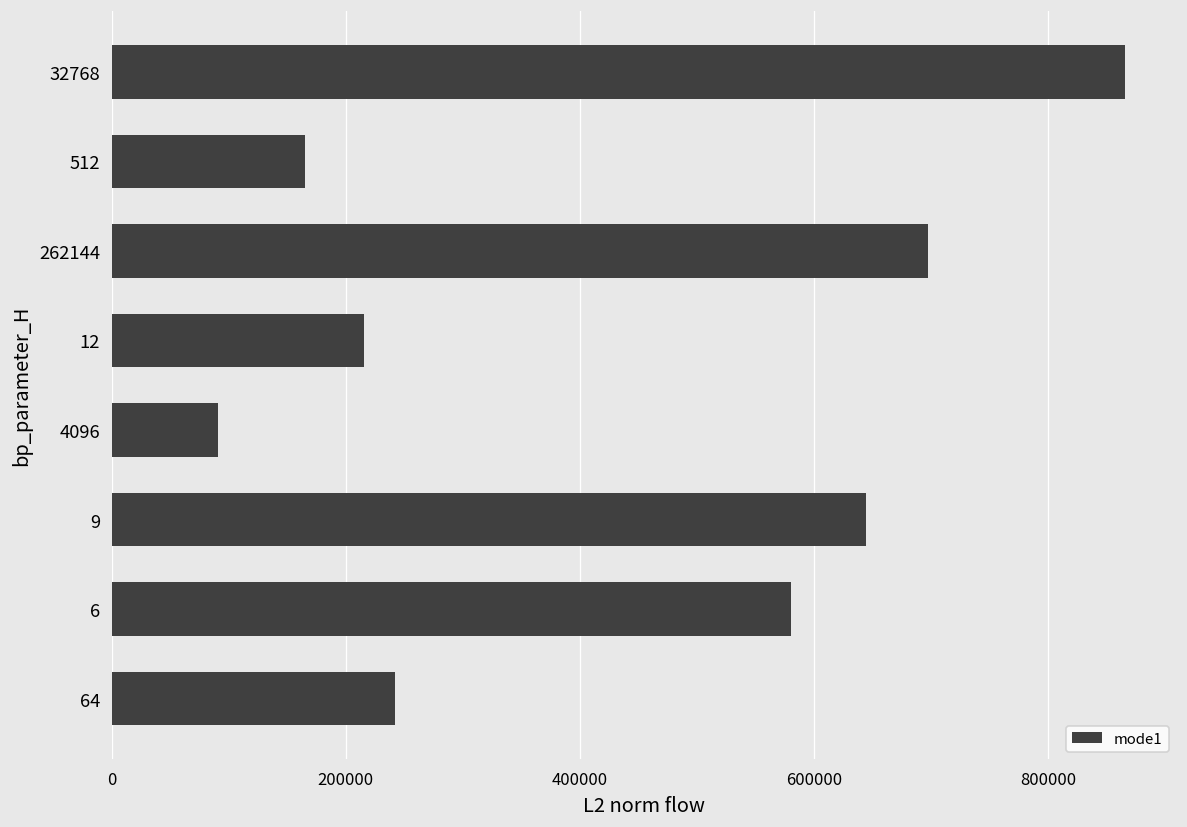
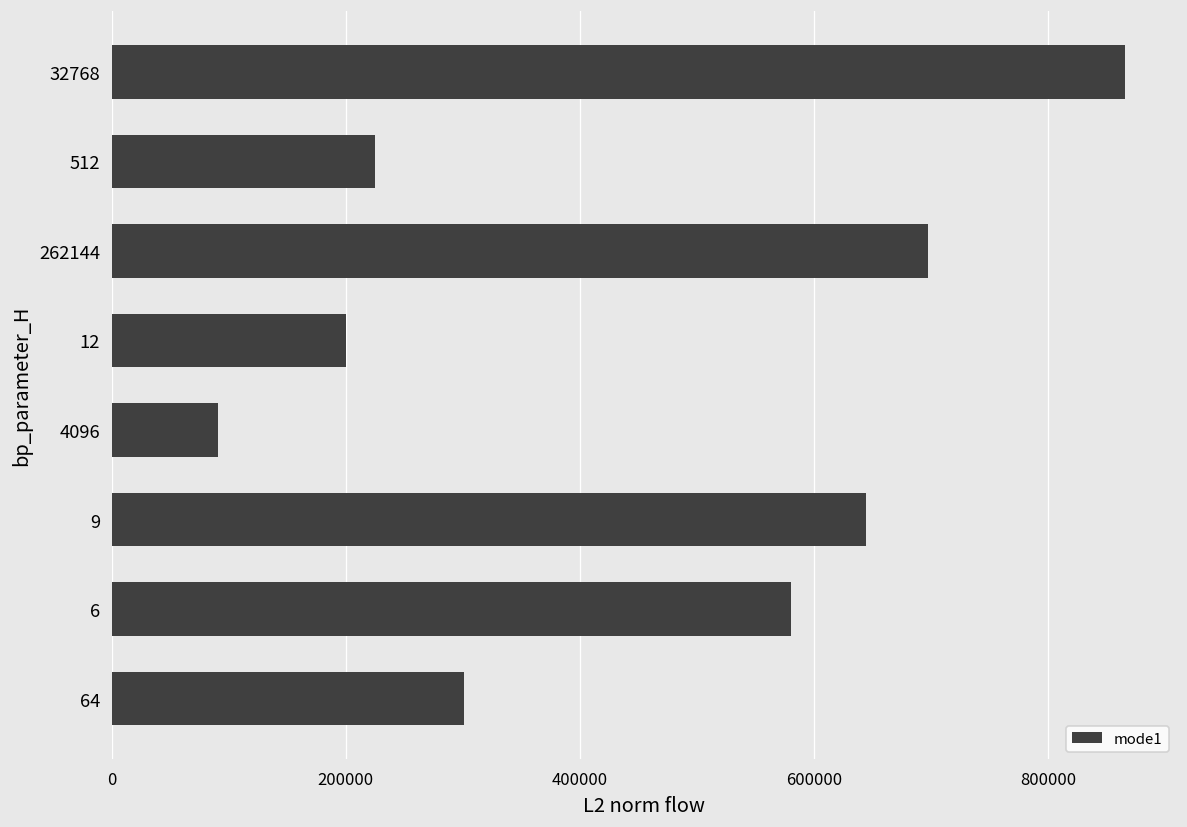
  {
    "32768": 870000,
-   "512": 170000,
+   "512": 230000,
    "262144": 700000,
-   "12": 220000,
+   "12": 200000,
    "4096": 90000,
    "9": 640000,
    "6": 580000,
-   "64": 240000
+   "64": 300000
  }
